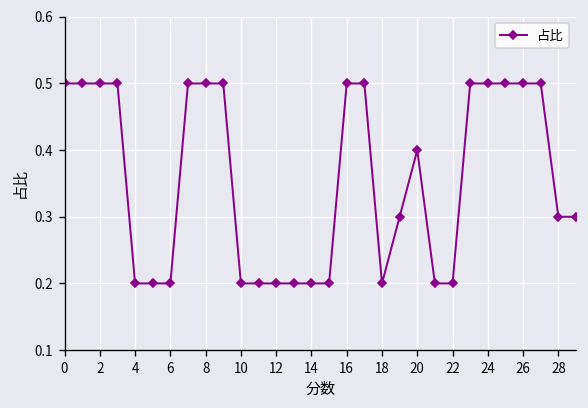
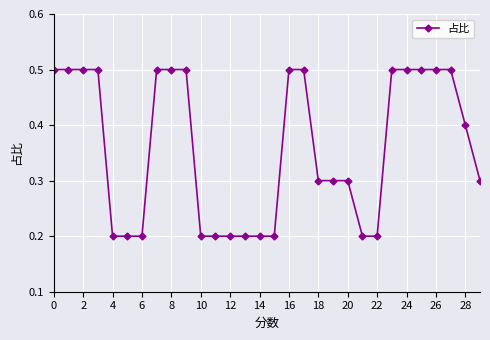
  {
    "0": 0.5,
    "2": 0.5,
    "4": 0.2,
    "6": 0.2,
    "8": 0.5,
    "10": 0.2,
    "12": 0.2,
    "14": 0.2,
    "16": 0.5,
-   "18": 0.2,
-   "20": 0.4,
+   "18": 0.3,
+   "20": 0.3,
    "22": 0.2,
    "24": 0.5,
    "26": 0.5,
-   "28": 0.3
+   "28": 0.4
  }
